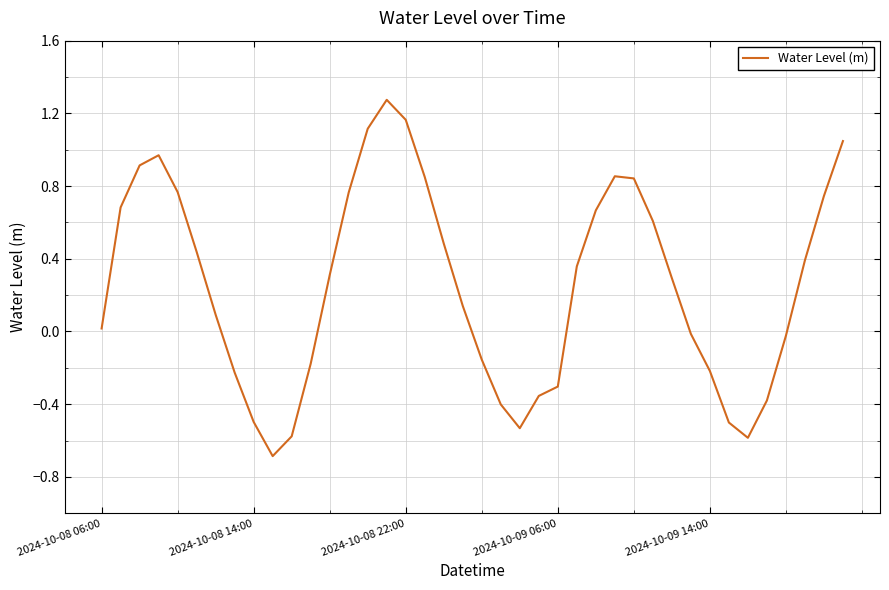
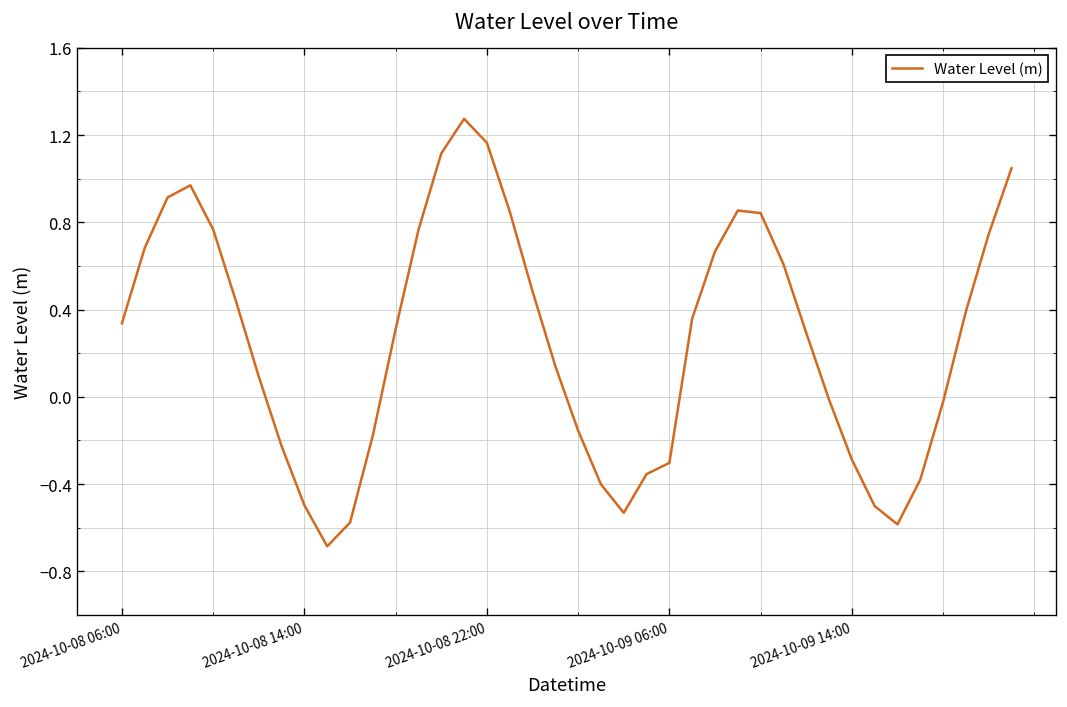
  {
-   "2024-10-08 06:00": 0.02,
+   "2024-10-08 06:00": 0.34,
    "2024-10-08 14:00": -0.50,
    "2024-10-08 22:00": 1.16,
    "2024-10-09 06:00": -0.30,
-   "2024-10-09 14:00": -0.22
+   "2024-10-09 14:00": -0.29
  }
